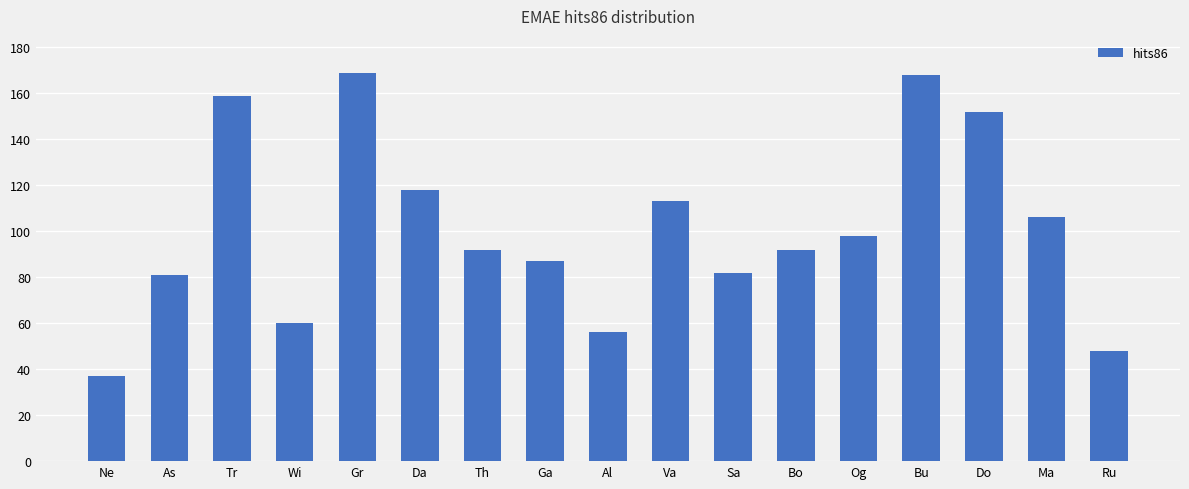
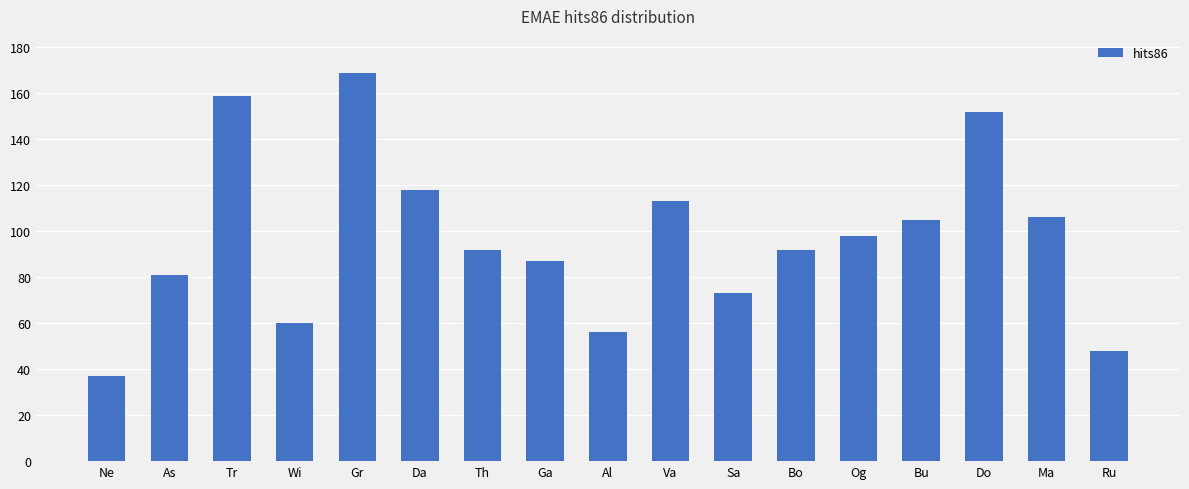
  {
    "Ne": 37,
    "As": 81,
    "Tr": 159,
    "Wi": 60,
    "Gr": 169,
    "Da": 118,
    "Th": 92,
    "Ga": 87,
    "Al": 56,
    "Va": 113,
-   "Sa": 82,
+   "Sa": 73,
    "Bo": 92,
    "Og": 98,
-   "Bu": 168,
+   "Bu": 105,
    "Do": 152,
    "Ma": 106,
    "Ru": 48
  }
